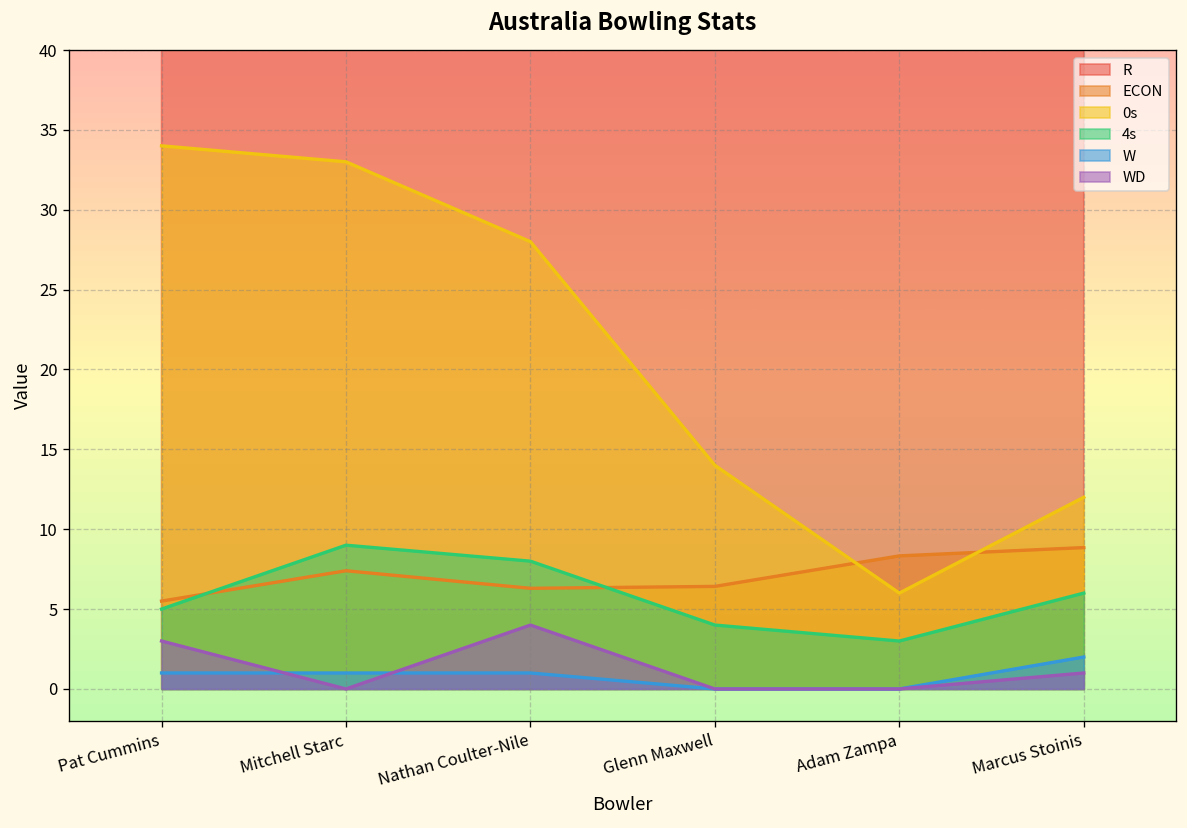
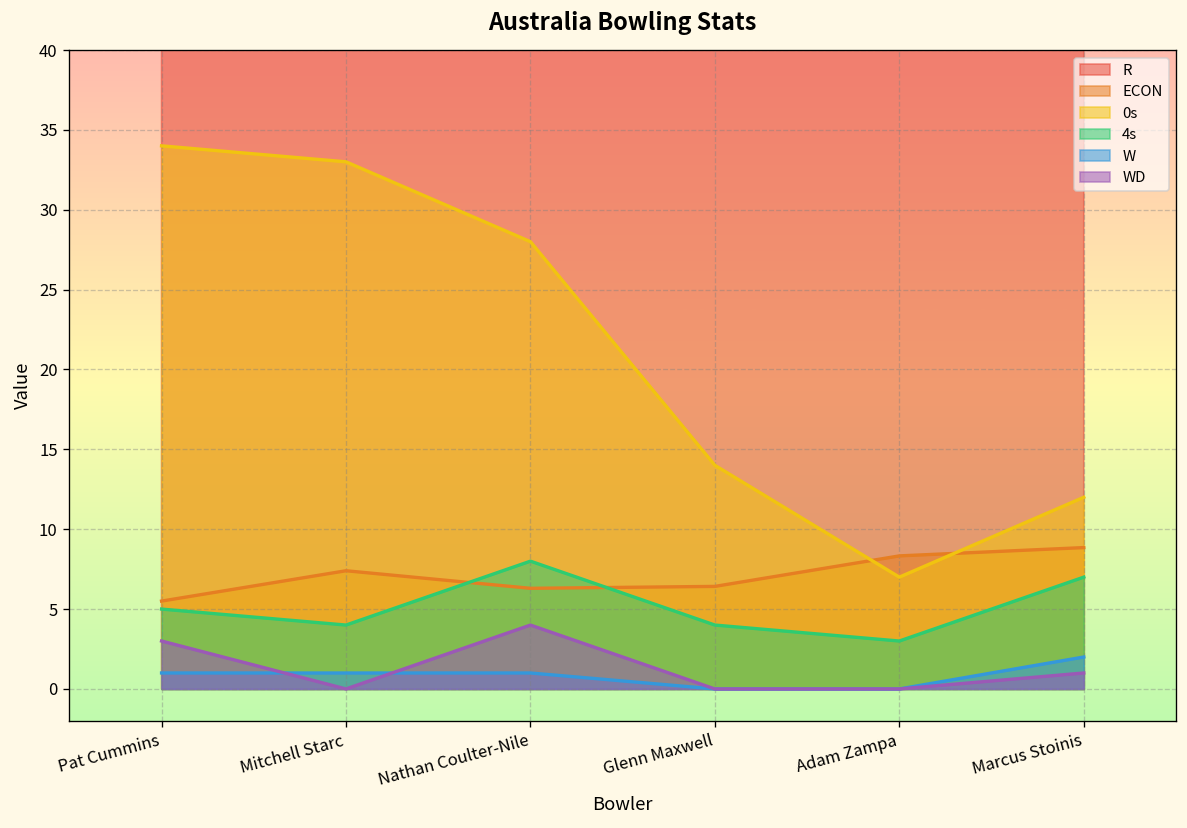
  {
    "0s": {
      "Pat Cummins": 34,
      "Mitchell Starc": 33,
      "Nathan Coulter-Nile": 28,
      "Glenn Maxwell": 14,
-     "Adam Zampa": 6,
+     "Adam Zampa": 7,
      "Marcus Stoinis": 12
    },
    "4s": {
      "Pat Cummins": 5,
-     "Mitchell Starc": 9,
+     "Mitchell Starc": 4,
      "Nathan Coulter-Nile": 8,
      "Glenn Maxwell": 4,
      "Adam Zampa": 3,
-     "Marcus Stoinis": 6
+     "Marcus Stoinis": 7
    },
    "W": {
      "Pat Cummins": 1,
      "Mitchell Starc": 1,
      "Nathan Coulter-Nile": 1,
      "Marcus Stoinis": 2
    },
    "WD": {
      "Pat Cummins": 3,
      "Mitchell Starc": 0,
      "Nathan Coulter-Nile": 4,
      "Marcus Stoinis": 1
    }
  }
